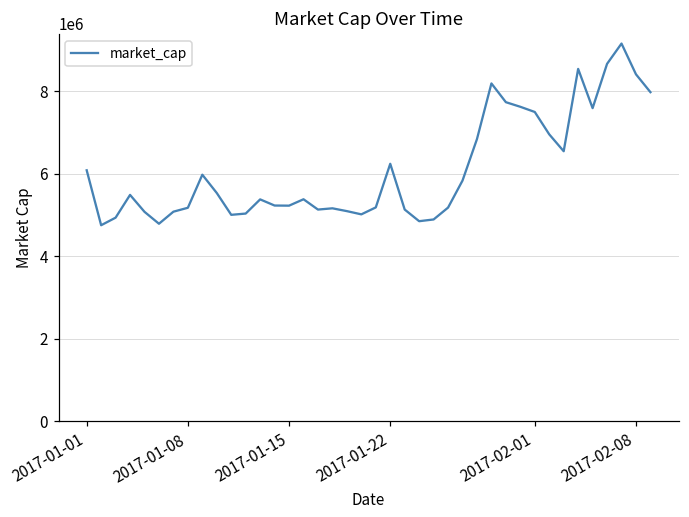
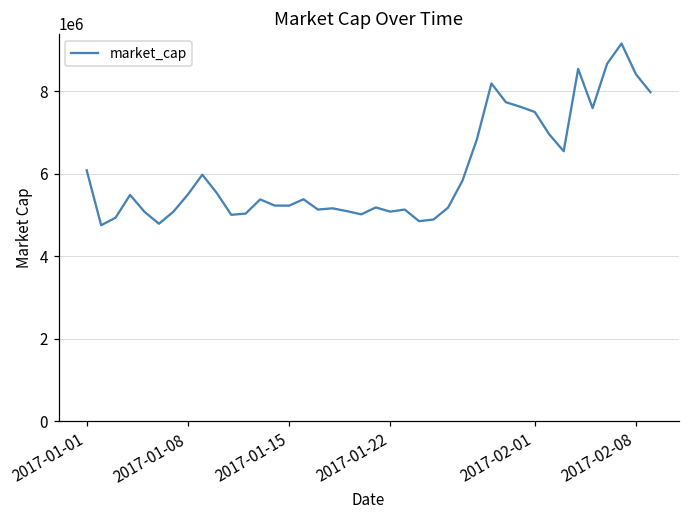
  {
    "2017-01-01": 6100000,
-   "2017-01-08": 5200000,
+   "2017-01-08": 5500000,
    "2017-01-15": 5200000,
-   "2017-01-22": 6200000,
+   "2017-01-22": 5100000,
    "2017-02-01": 7500000,
    "2017-02-08": 8400000
  }
